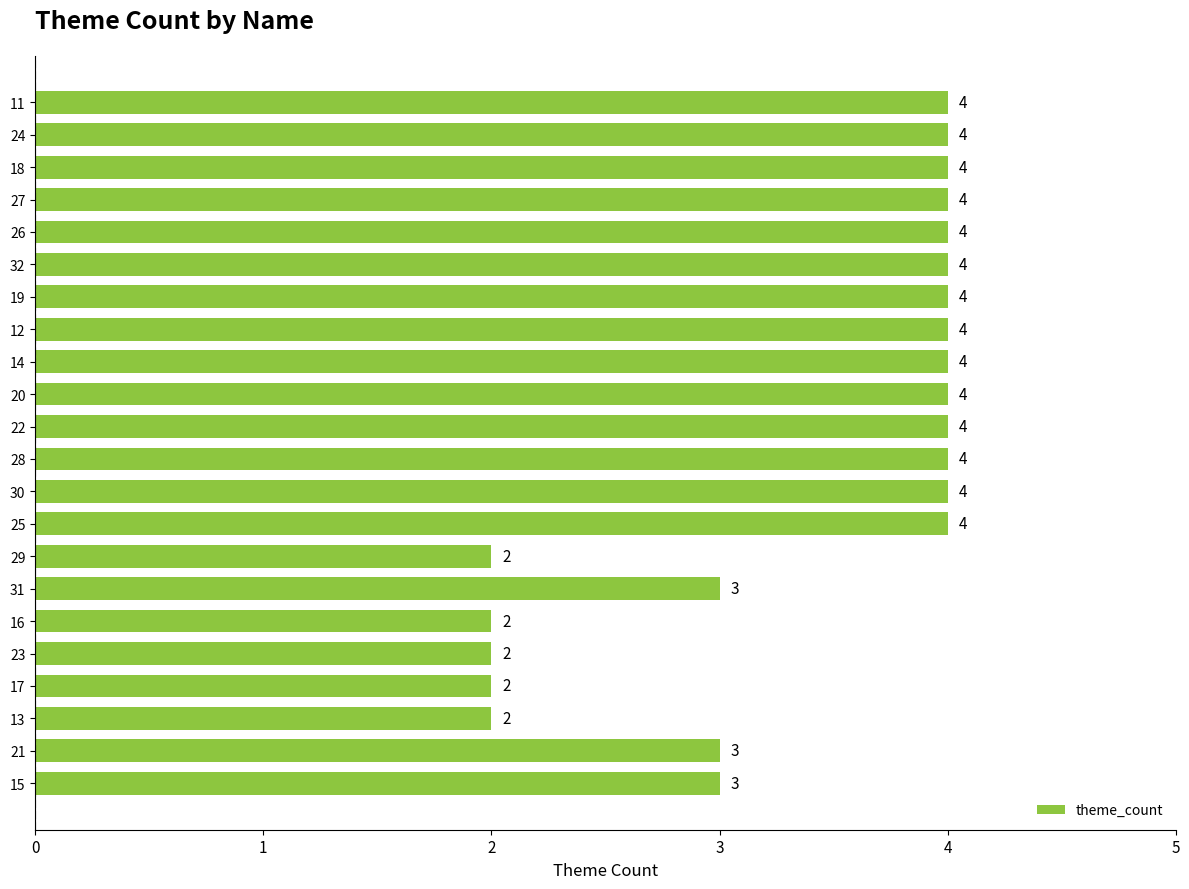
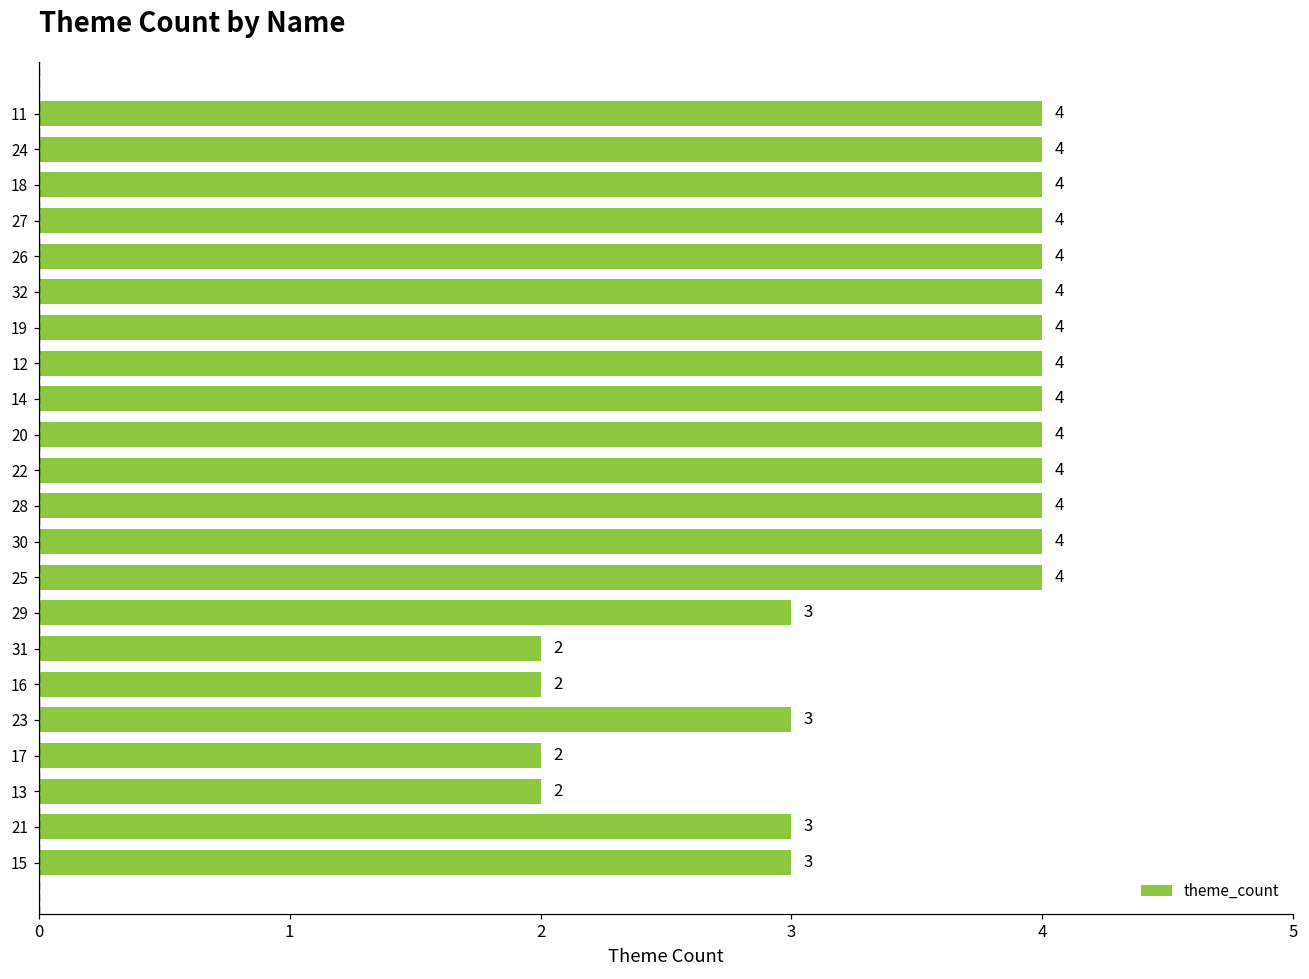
  {
    "11": 4,
    "24": 4,
    "18": 4,
    "27": 4,
    "26": 4,
    "32": 4,
    "19": 4,
    "12": 4,
    "14": 4,
    "20": 4,
    "22": 4,
    "28": 4,
    "30": 4,
    "25": 4,
-   "29": 2,
-   "31": 3,
+   "29": 3,
+   "31": 2,
    "16": 2,
-   "23": 2,
+   "23": 3,
    "17": 2,
    "13": 2,
    "21": 3,
    "15": 3
  }
